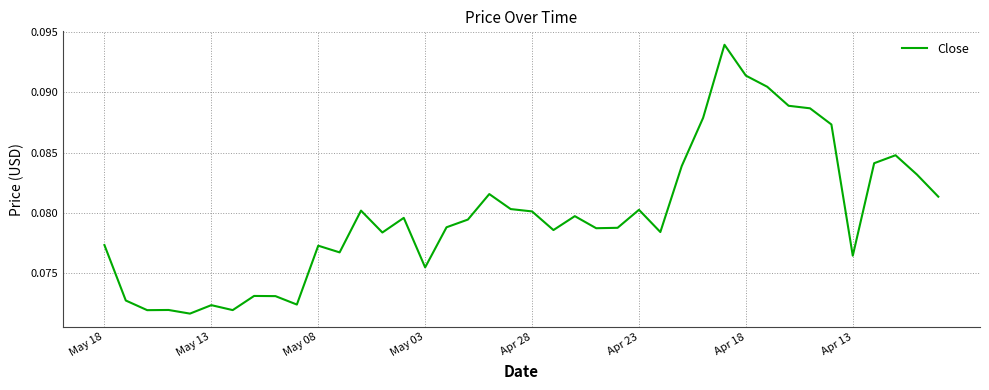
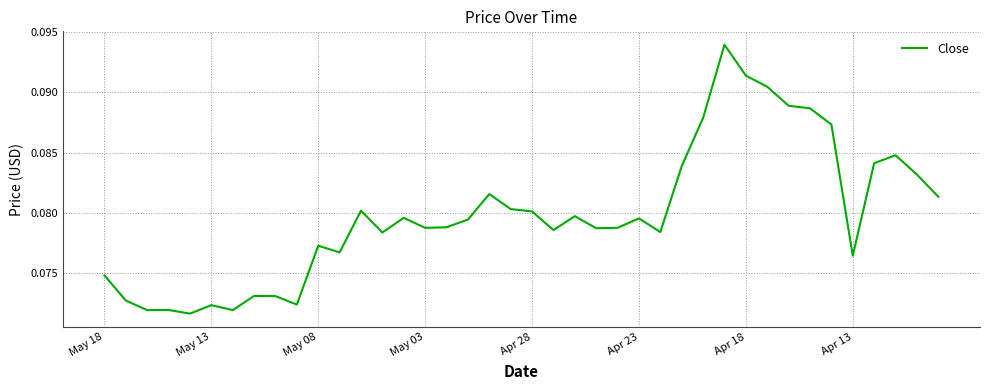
  {
-   "May 18": 0.0774,
+   "May 18": 0.0748,
    "May 13": 0.0724,
    "May 08": 0.0773,
-   "May 03": 0.0755,
+   "May 03": 0.0788,
    "Apr 28": 0.0801,
-   "Apr 23": 0.0803,
+   "Apr 23": 0.0796,
    "Apr 18": 0.0914,
    "Apr 13": 0.0765
  }
